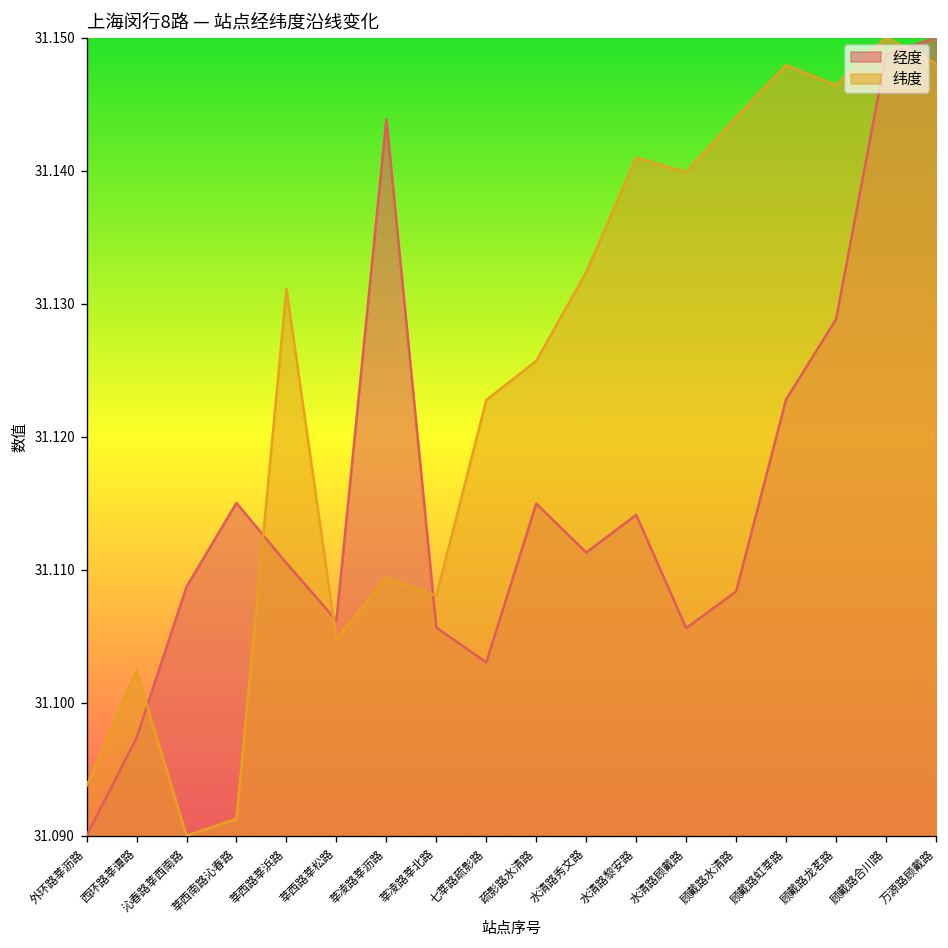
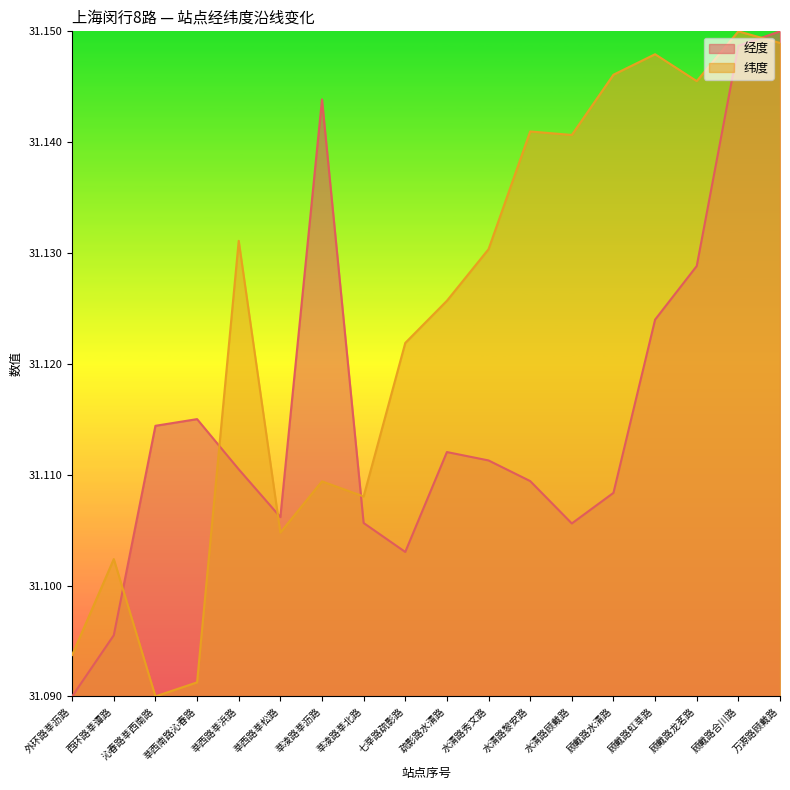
  {
    "经度": {
      "外环路莘沥路": 31.0900,
-     "西环路莘谭路": 31.0974,
-     "沁春路莘西南路": 31.1087,
+     "西环路莘谭路": 31.0955,
+     "沁春路莘西南路": 31.1144,
      "莘西南路沁春路": 31.1150,
      "莘西路莘浜路": 31.1105,
      "莘西路莘松路": 31.1062,
      "莘凌路莘沥路": 31.1439,
      "莘凌路莘北路": 31.1056,
      "七莘路疏影路": 31.1030,
-     "疏影路水清路": 31.1150,
+     "疏影路水清路": 31.1120,
      "水清路秀文路": 31.1113,
-     "水清路黎安路": 31.1141,
+     "水清路黎安路": 31.1094,
      "水清路顾戴路": 31.1056,
      "顾戴路水清路": 31.1084,
-     "顾戴路虹莘路": 31.1228,
+     "顾戴路虹莘路": 31.1240,
      "顾戴路龙茗路": 31.1288,
      "万源路顾戴路": 31.1500
    },
    "纬度": {
      "外环路莘沥路": 31.0937,
      "西环路莘谭路": 31.1024,
      "沁春路莘西南路": 31.0900,
      "莘西南路沁春路": 31.0913,
      "莘西路莘浜路": 31.1311,
      "莘西路莘松路": 31.1048,
      "莘凌路莘沥路": 31.1094,
      "莘凌路莘北路": 31.1080,
-     "七莘路疏影路": 31.1228,
+     "七莘路疏影路": 31.1219,
      "疏影路水清路": 31.1257,
-     "水清路秀文路": 31.1324,
+     "水清路秀文路": 31.1303,
      "水清路黎安路": 31.1410,
-     "水清路顾戴路": 31.1399,
-     "顾戴路水清路": 31.1440,
+     "水清路顾戴路": 31.1407,
+     "顾戴路水清路": 31.1461,
      "顾戴路虹莘路": 31.1479,
-     "顾戴路龙茗路": 31.1464,
+     "顾戴路龙茗路": 31.1455,
      "顾戴路合川路": 31.1500,
-     "万源路顾戴路": 31.1480
+     "万源路顾戴路": 31.1490
    }
  }
